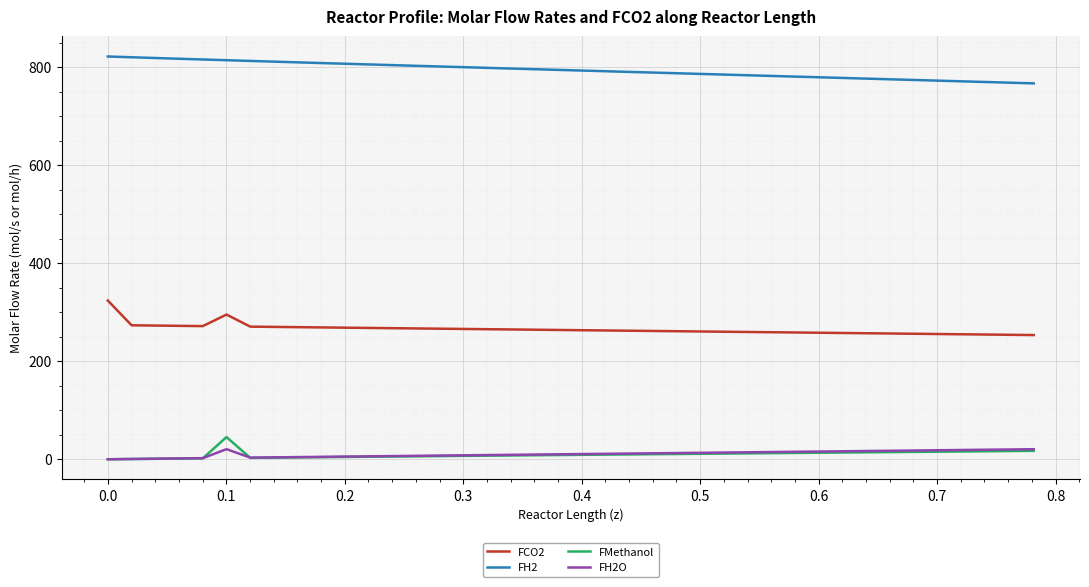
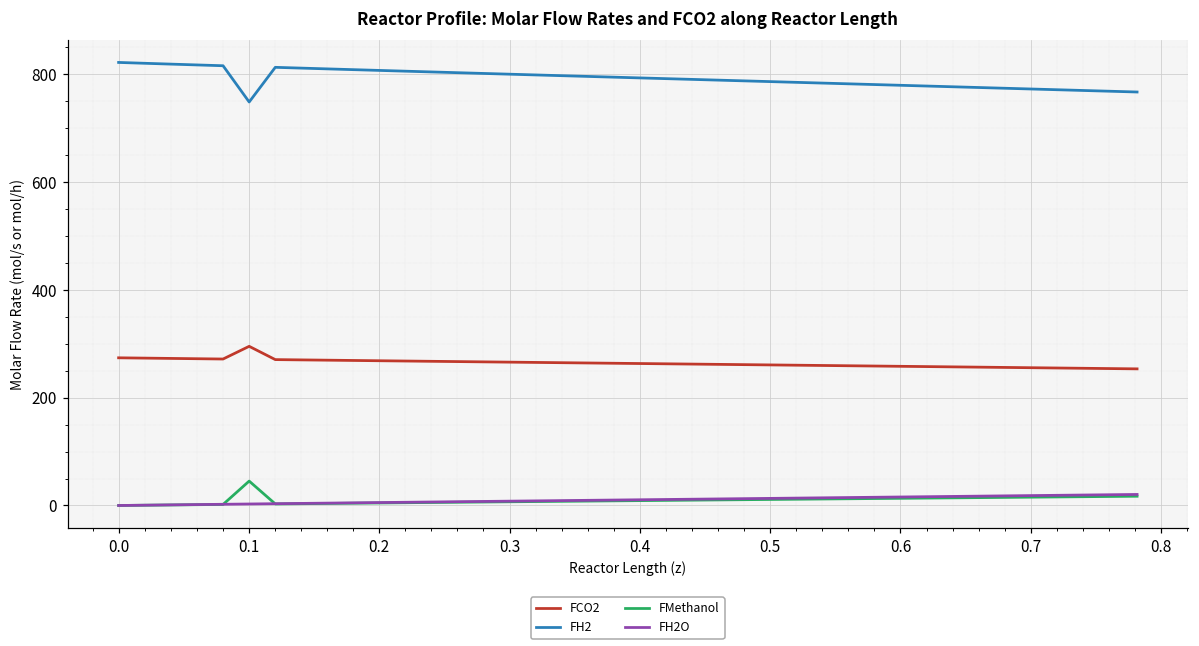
  {
    "FCO2": {
-     "0.0": 320,
+     "0.0": 270,
      "0.1": 300
    },
    "FH2": {
      "0.0": 820,
-     "0.1": 810
+     "0.1": 750
    },
    "FMethanol": {
      "0.1": 50
    },
    "FH2O": {
-     "0.1": 20
+     "0.1": 0
    }
  }
